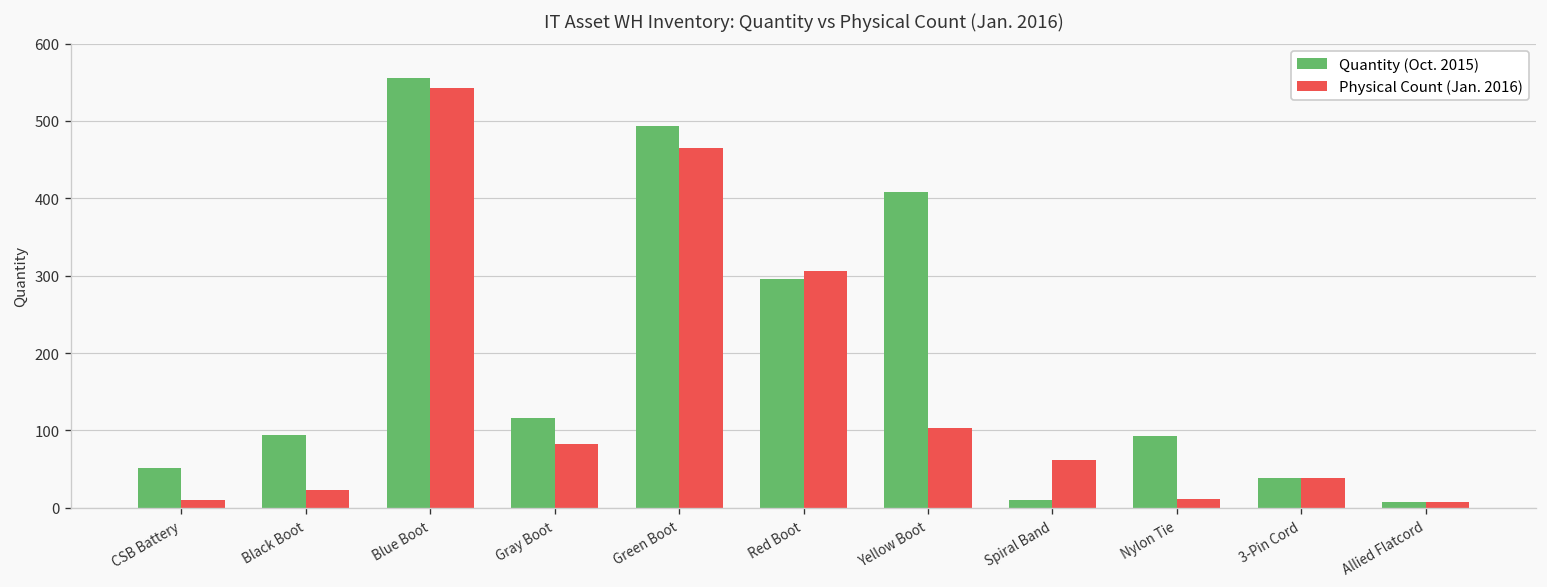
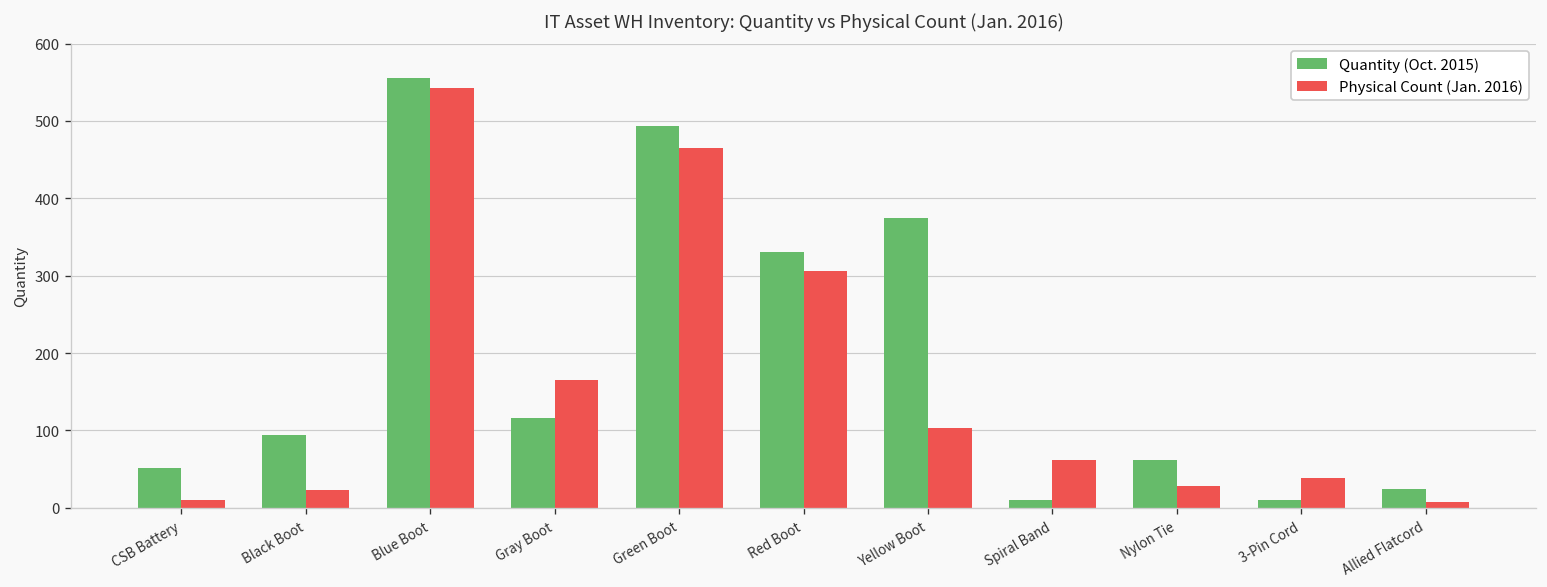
  {
    "Quantity (Oct. 2015)": {
      "CSB Battery": 50,
      "Black Boot": 90,
      "Blue Boot": 560,
      "Gray Boot": 120,
      "Green Boot": 490,
-     "Red Boot": 300,
-     "Yellow Boot": 410,
+     "Red Boot": 330,
+     "Yellow Boot": 370,
      "Spiral Band": 10,
-     "Nylon Tie": 90,
-     "3-Pin Cord": 40,
-     "Allied Flatcord": 10
+     "Nylon Tie": 60,
+     "3-Pin Cord": 10,
+     "Allied Flatcord": 20
    },
    "Physical Count (Jan. 2016)": {
      "CSB Battery": 10,
      "Black Boot": 20,
      "Blue Boot": 540,
-     "Gray Boot": 80,
+     "Gray Boot": 170,
      "Green Boot": 470,
      "Red Boot": 310,
      "Yellow Boot": 100,
      "Spiral Band": 60,
-     "Nylon Tie": 10,
+     "Nylon Tie": 30,
      "3-Pin Cord": 40,
      "Allied Flatcord": 10
    }
  }
